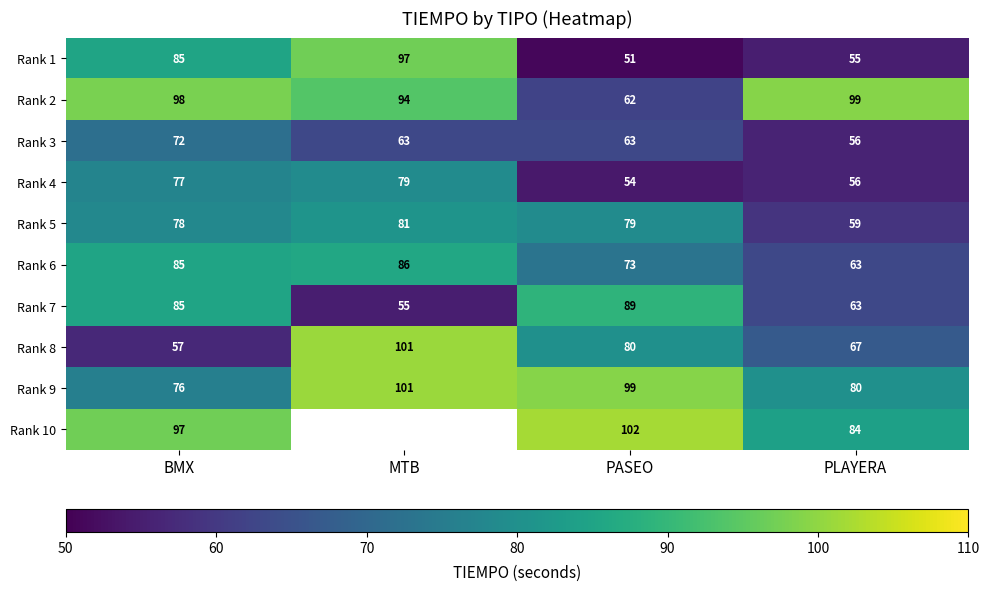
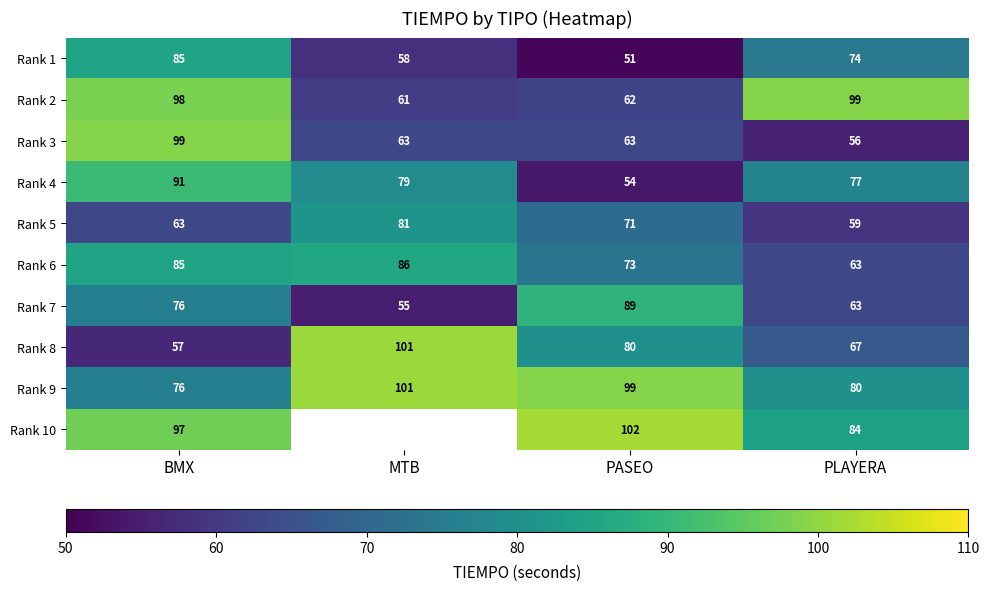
  {
    "Rank 1": {
      "BMX": 85,
-     "MTB": 97,
+     "MTB": 58,
      "PASEO": 51,
-     "PLAYERA": 55
+     "PLAYERA": 74
    },
    "Rank 2": {
      "BMX": 98,
-     "MTB": 94,
+     "MTB": 61,
      "PASEO": 62,
      "PLAYERA": 99
    },
    "Rank 3": {
-     "BMX": 72,
+     "BMX": 99,
      "MTB": 63,
      "PASEO": 63,
      "PLAYERA": 56
    },
    "Rank 4": {
-     "BMX": 77,
+     "BMX": 91,
      "MTB": 79,
      "PASEO": 54,
-     "PLAYERA": 56
+     "PLAYERA": 77
    },
    "Rank 5": {
-     "BMX": 78,
+     "BMX": 63,
      "MTB": 81,
-     "PASEO": 79,
+     "PASEO": 71,
      "PLAYERA": 59
    },
    "Rank 6": {
      "BMX": 85,
      "MTB": 86,
      "PASEO": 73,
      "PLAYERA": 63
    },
    "Rank 7": {
-     "BMX": 85,
+     "BMX": 76,
      "MTB": 55,
      "PASEO": 89,
      "PLAYERA": 63
    },
    "Rank 8": {
      "BMX": 57,
      "MTB": 101,
      "PASEO": 80,
      "PLAYERA": 67
    },
    "Rank 9": {
      "BMX": 76,
      "MTB": 101,
      "PASEO": 99,
      "PLAYERA": 80
    },
    "Rank 10": {
      "BMX": 97,
      "PASEO": 102,
      "PLAYERA": 84
    }
  }
